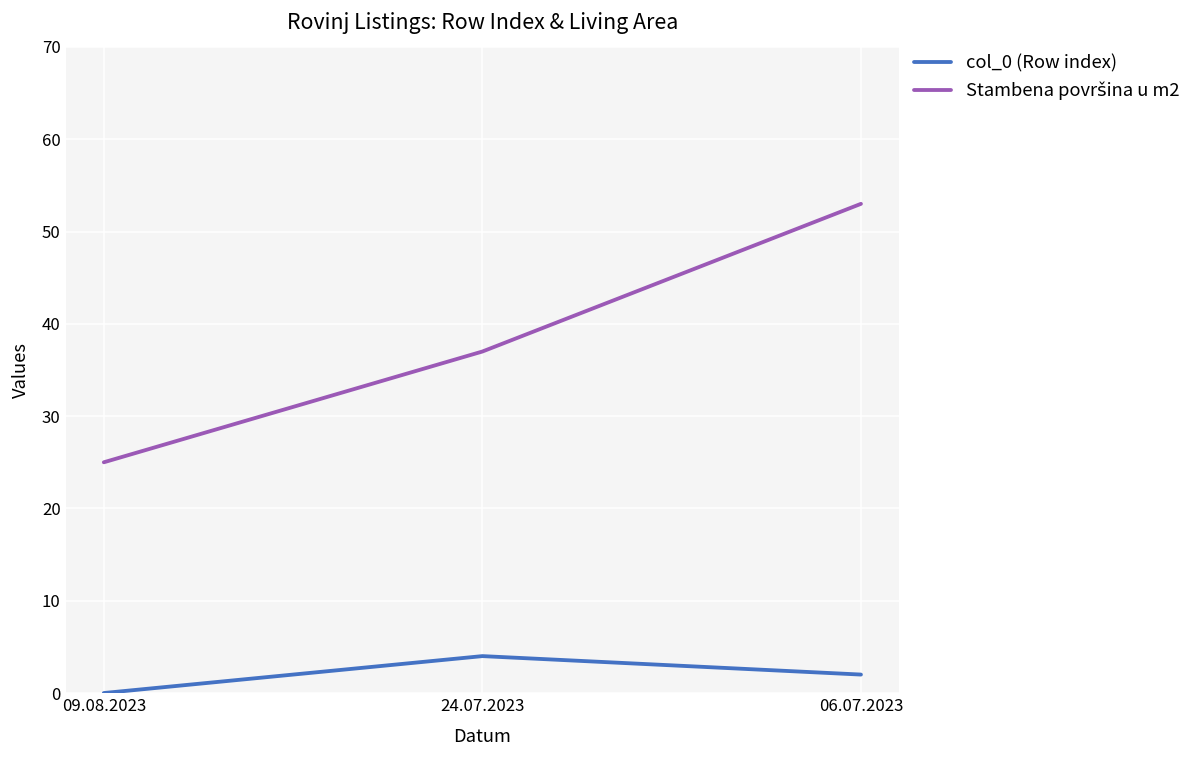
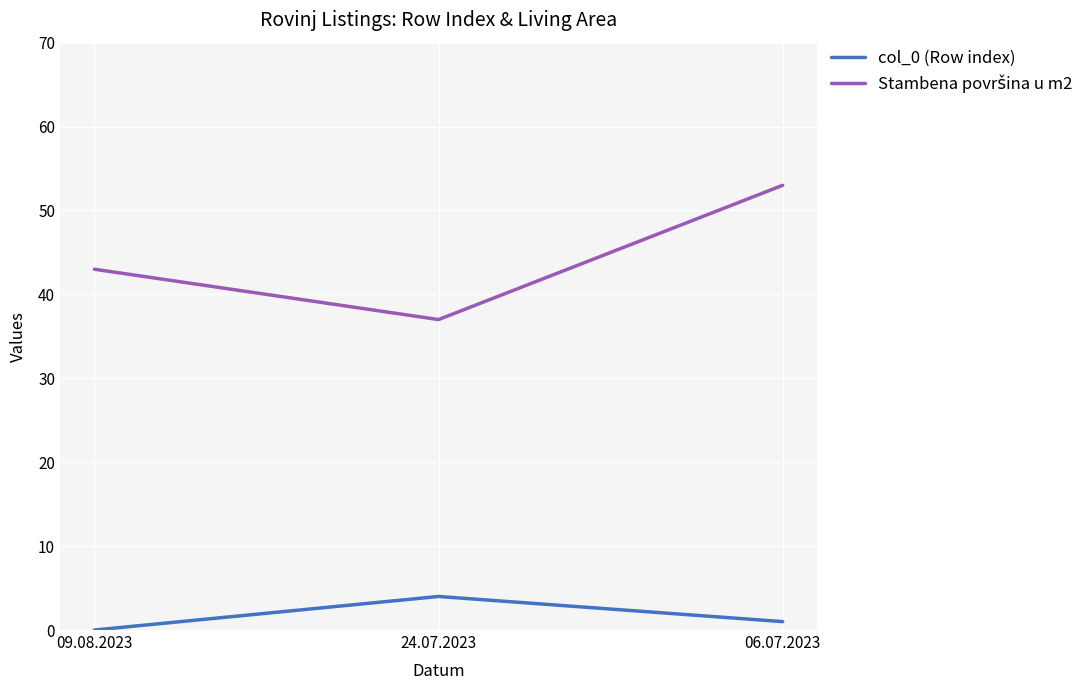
  {
    "col_0 (Row index)": {
      "09.08.2023": 0,
      "24.07.2023": 4,
-     "06.07.2023": 2
+     "06.07.2023": 1
    },
    "Stambena površina u m2": {
-     "09.08.2023": 25,
+     "09.08.2023": 43,
      "24.07.2023": 37,
      "06.07.2023": 53
    }
  }
